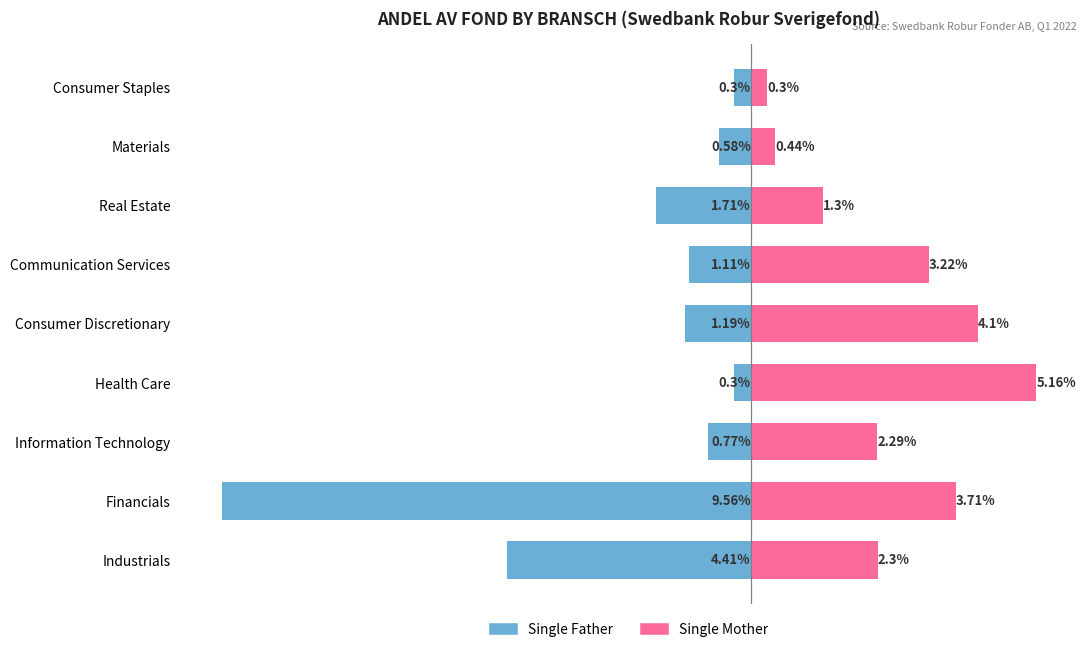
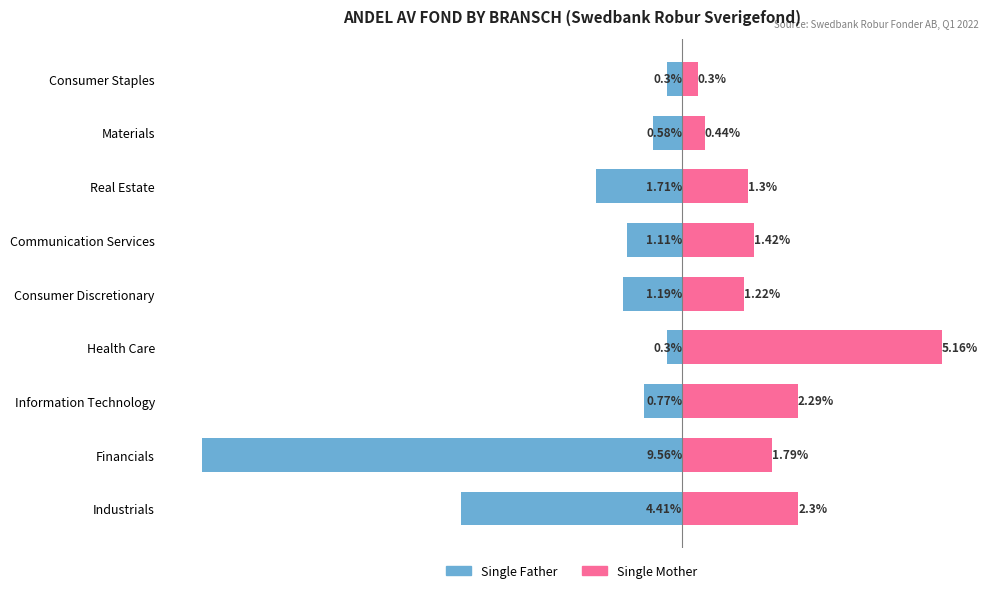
  {
    "Single Mother": {
      "Consumer Staples": "0.3%",
      "Materials": "0.44%",
      "Real Estate": "1.3%",
-     "Communication Services": "3.22%",
-     "Consumer Discretionary": "4.1%",
+     "Communication Services": "1.42%",
+     "Consumer Discretionary": "1.22%",
      "Health Care": "5.16%",
      "Information Technology": "2.29%",
-     "Financials": "3.71%",
+     "Financials": "1.79%",
      "Industrials": "2.3%"
    }
  }
